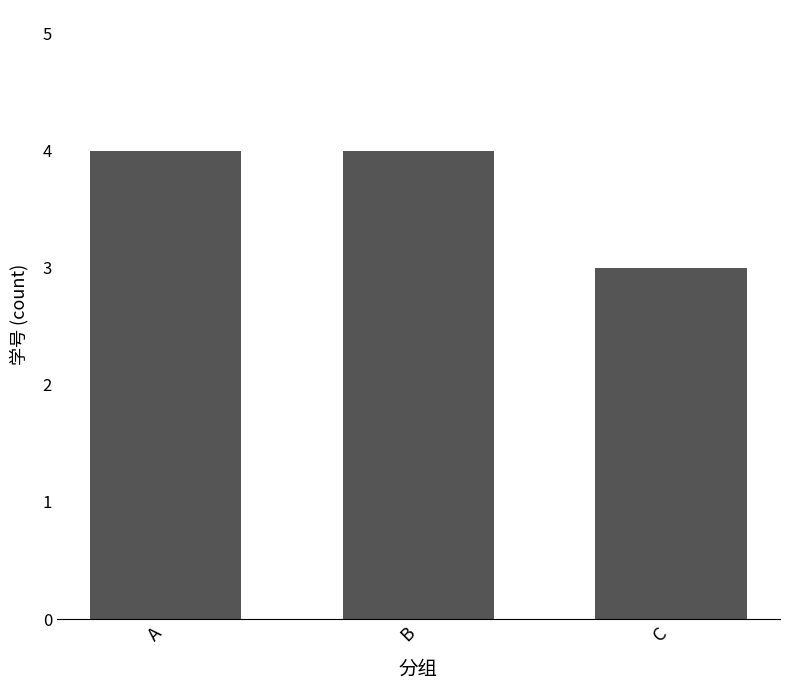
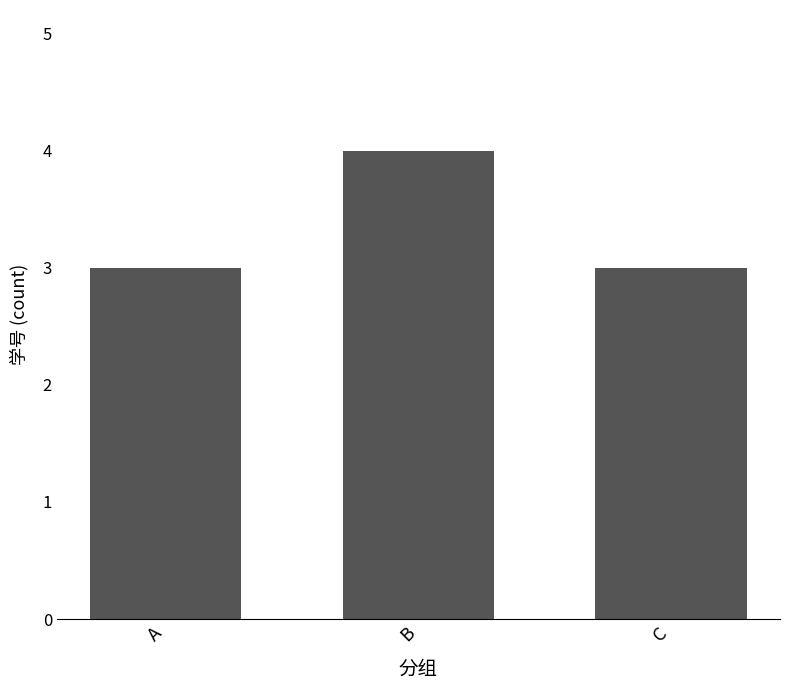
  {
-   "A": 4,
+   "A": 3,
    "B": 4,
    "C": 3
  }
